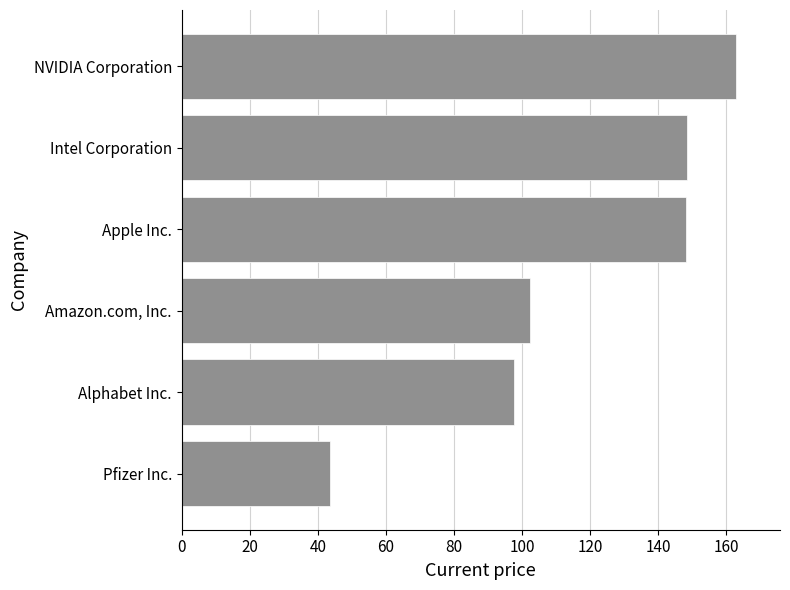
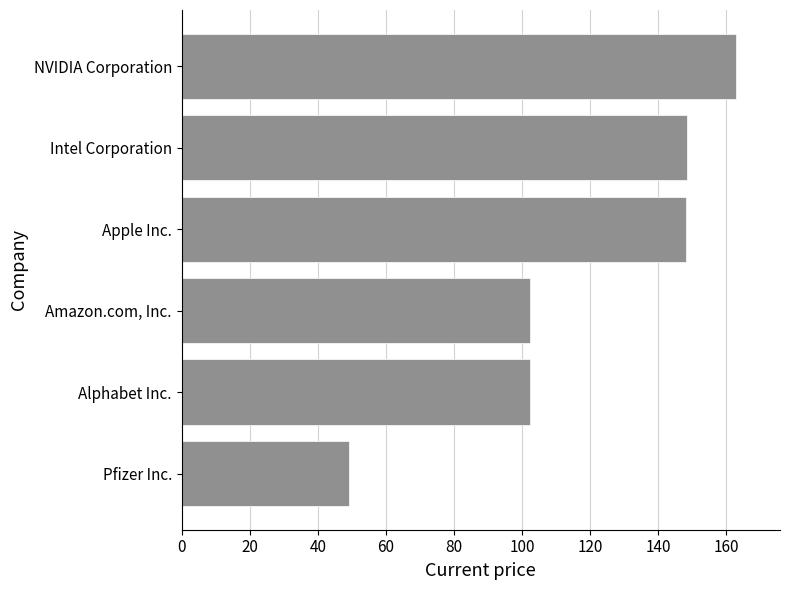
  {
    "NVIDIA Corporation": 163,
    "Intel Corporation": 148,
    "Apple Inc.": 148,
    "Amazon.com, Inc.": 102,
-   "Alphabet Inc.": 98,
-   "Pfizer Inc.": 44
+   "Alphabet Inc.": 102,
+   "Pfizer Inc.": 49
  }
